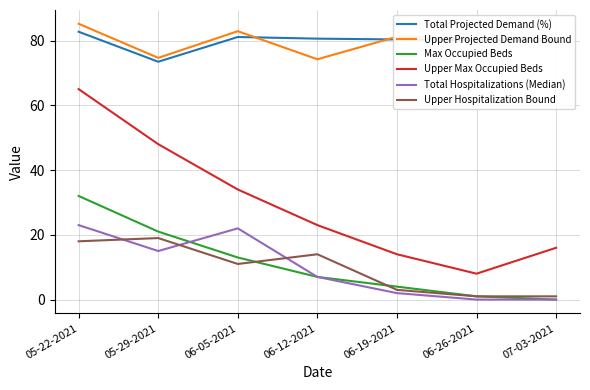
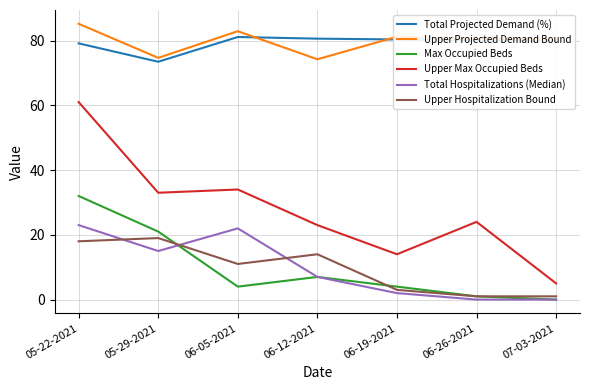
  {
    "Total Projected Demand (%)": {
-     "05-22-2021": 83,
+     "05-22-2021": 79,
      "05-29-2021": 73,
      "06-05-2021": 81,
      "06-12-2021": 81
    },
    "Upper Projected Demand Bound": {
      "05-22-2021": 85,
      "05-29-2021": 75,
      "06-05-2021": 83,
      "06-12-2021": 74
    },
    "Max Occupied Beds": {
      "05-22-2021": 32,
      "05-29-2021": 21,
-     "06-05-2021": 13,
+     "06-05-2021": 4,
      "06-19-2021": 4
    },
    "Upper Max Occupied Beds": {
-     "05-22-2021": 65,
-     "05-29-2021": 48,
+     "05-22-2021": 61,
+     "05-29-2021": 33,
      "06-05-2021": 34,
      "06-12-2021": 23,
      "06-19-2021": 14,
-     "06-26-2021": 8,
-     "07-03-2021": 16
+     "06-26-2021": 24,
+     "07-03-2021": 5
    },
    "Total Hospitalizations (Median)": {
      "05-22-2021": 23,
      "05-29-2021": 15,
      "06-05-2021": 22,
      "06-19-2021": 2,
      "06-26-2021": 0
    },
    "Upper Hospitalization Bound": {
      "05-22-2021": 18,
      "05-29-2021": 19,
      "06-05-2021": 11,
      "06-12-2021": 14,
      "06-19-2021": 3,
      "07-03-2021": 1
    }
  }
